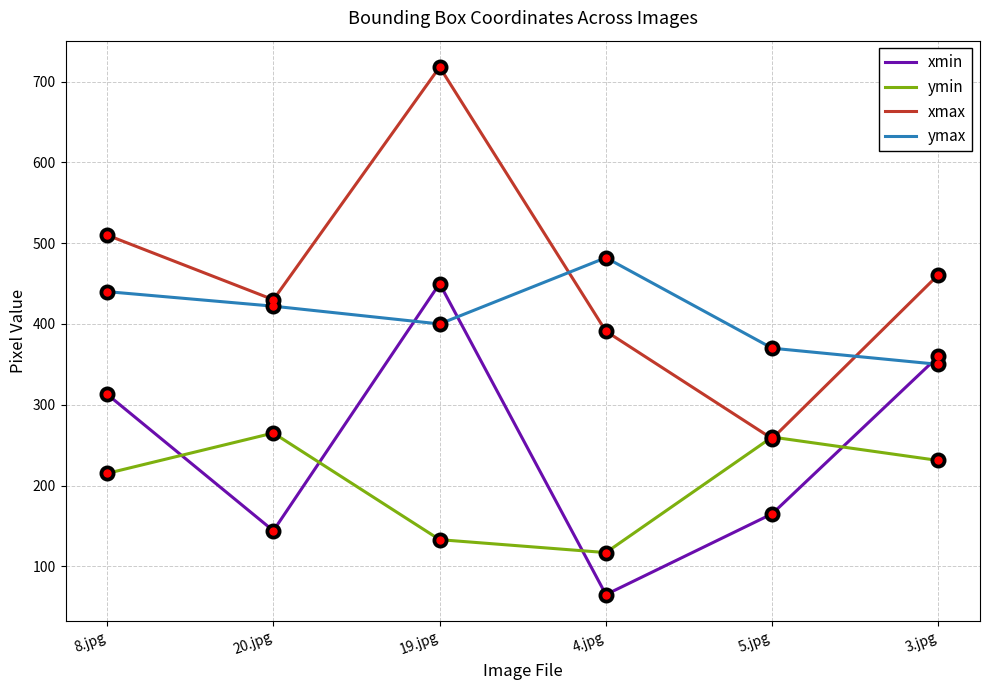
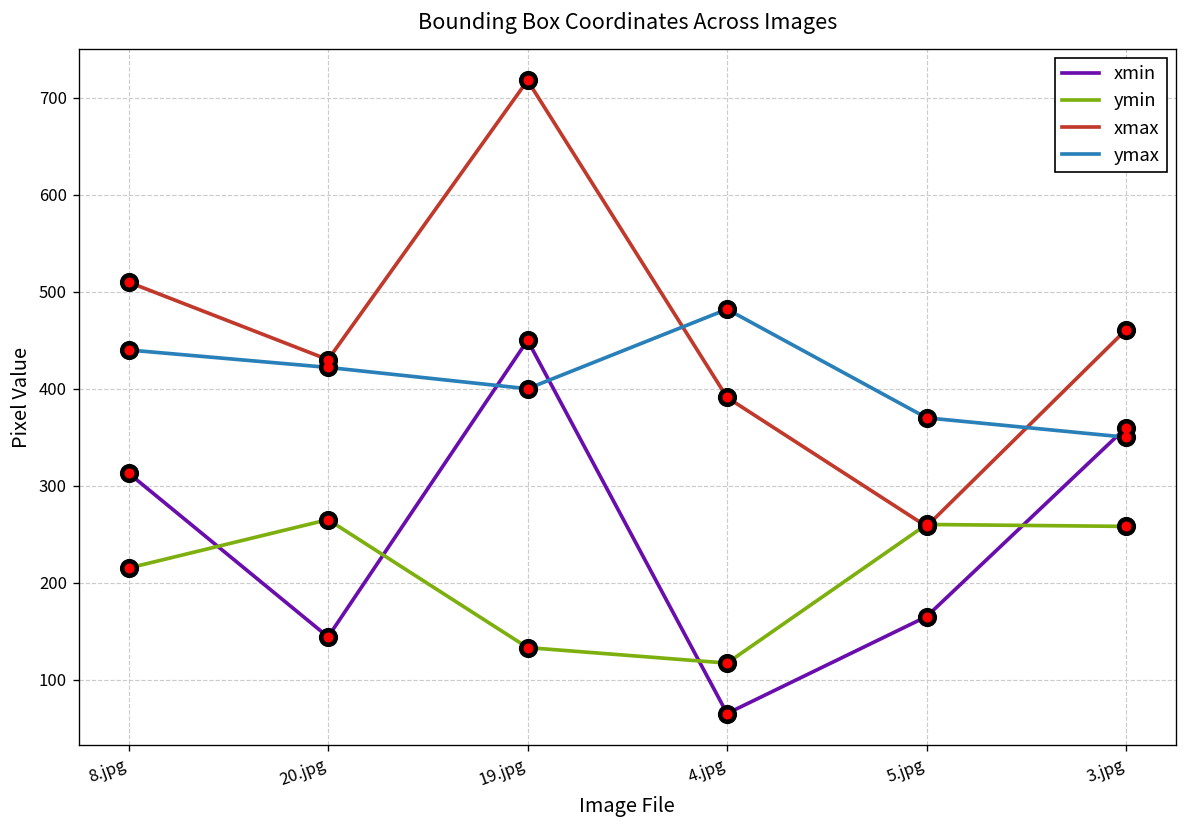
  {
    "xmin": {
      "8.jpg": 310,
      "20.jpg": 140,
      "19.jpg": 450,
      "4.jpg": 70,
      "5.jpg": 170,
      "3.jpg": 360
    },
    "ymin": {
      "8.jpg": 220,
      "20.jpg": 270,
      "19.jpg": 130,
      "4.jpg": 120,
-     "3.jpg": 230
+     "3.jpg": 260
    },
    "xmax": {
      "8.jpg": 510,
      "20.jpg": 430,
      "19.jpg": 720,
      "4.jpg": 390,
      "3.jpg": 460
    },
    "ymax": {
      "8.jpg": 440,
      "20.jpg": 420,
      "19.jpg": 400,
      "4.jpg": 480,
      "5.jpg": 370,
      "3.jpg": 350
    }
  }
